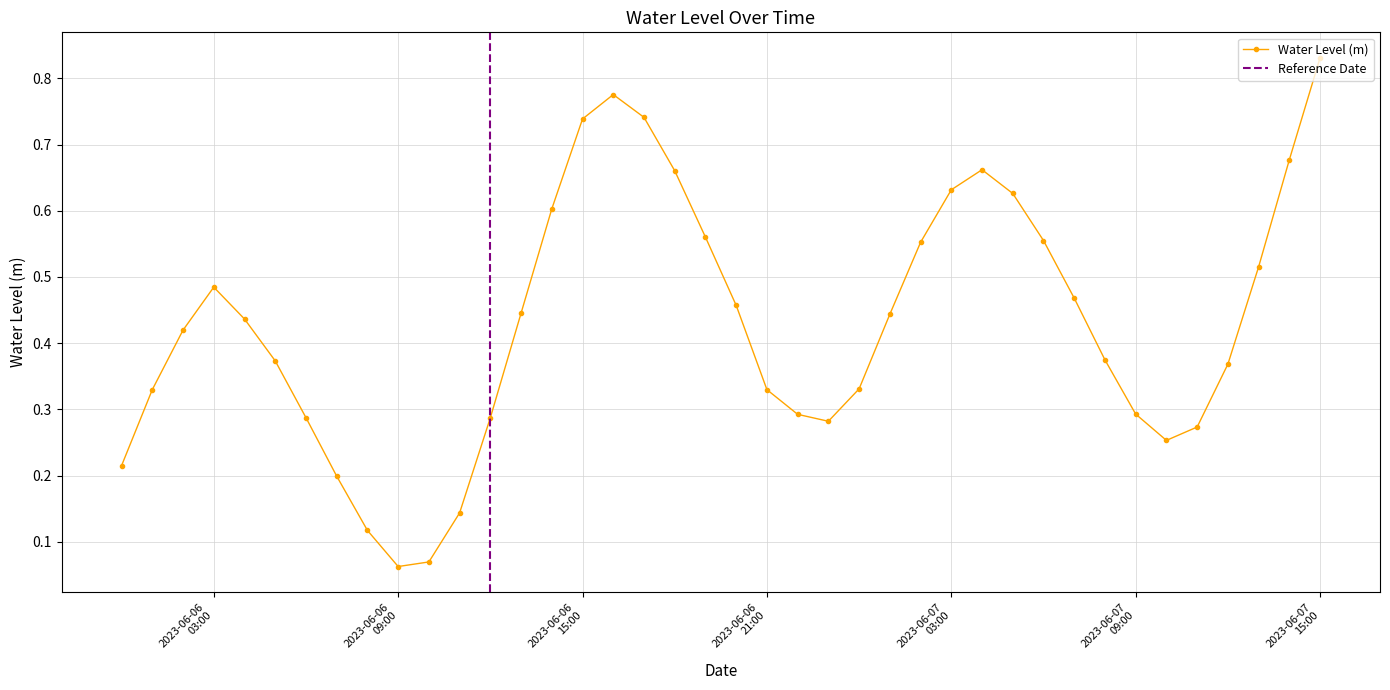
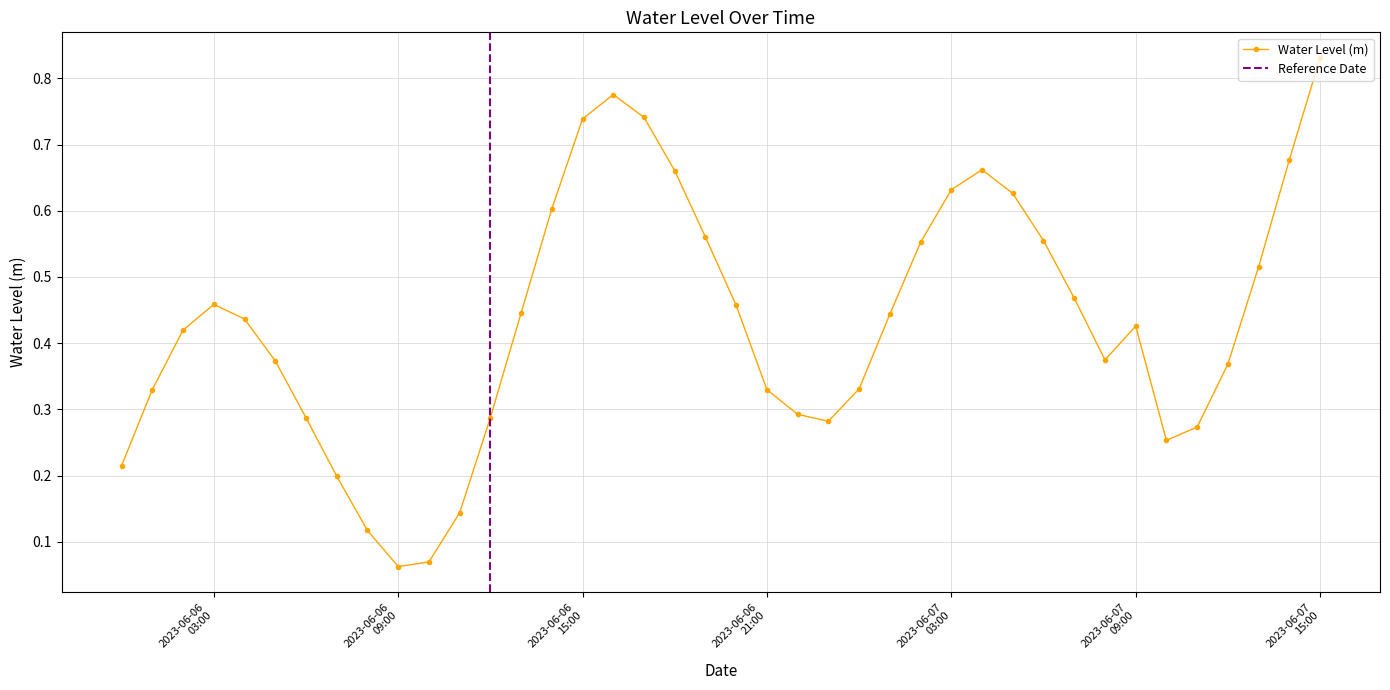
  {
-   "2023-06-06 03:00": 0.48,
+   "2023-06-06 03:00": 0.46,
    "2023-06-06 09:00": 0.06,
    "2023-06-06 15:00": 0.74,
    "2023-06-06 21:00": 0.33,
    "2023-06-07 03:00": 0.63,
-   "2023-06-07 09:00": 0.29
+   "2023-06-07 09:00": 0.43
  }
